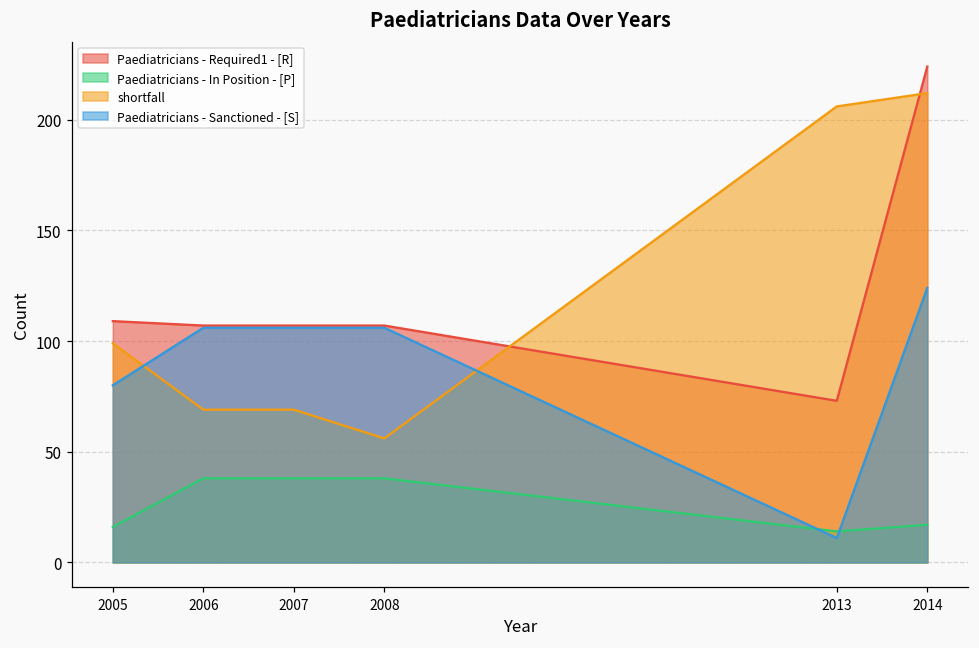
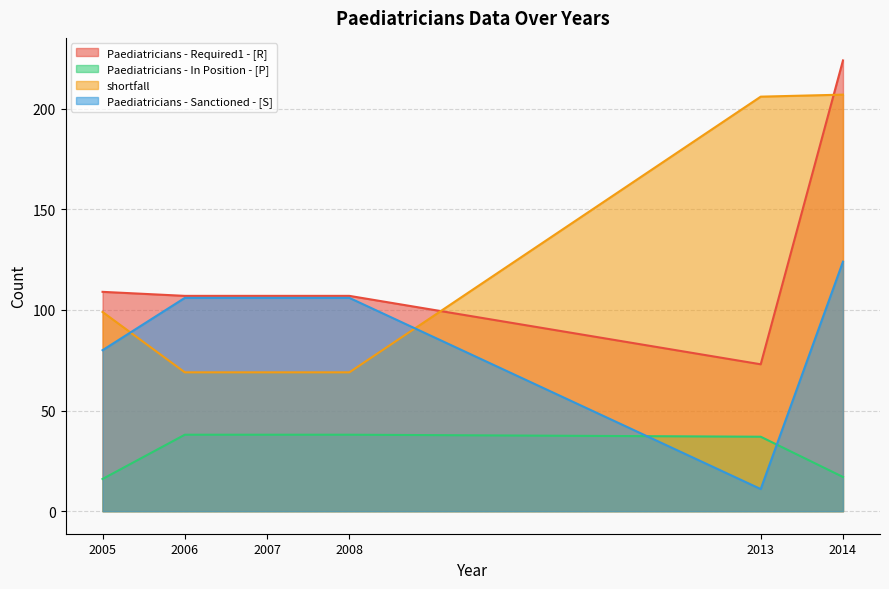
  {
    "Paediatricians - Required1 - [R]": {
      "2005": 109,
      "2013": 73,
      "2014": 224
    },
    "Paediatricians - In Position - [P]": {
      "2005": 16,
      "2006": 38,
      "2007": 38,
      "2008": 38,
-     "2013": 14,
+     "2013": 37,
      "2014": 17
    },
    "shortfall": {
      "2005": 99,
      "2006": 69,
      "2007": 69,
-     "2008": 56,
+     "2008": 69,
      "2013": 206,
-     "2014": 212
+     "2014": 207
    },
    "Paediatricians - Sanctioned - [S]": {
      "2005": 80,
      "2013": 11,
      "2014": 124
    }
  }
